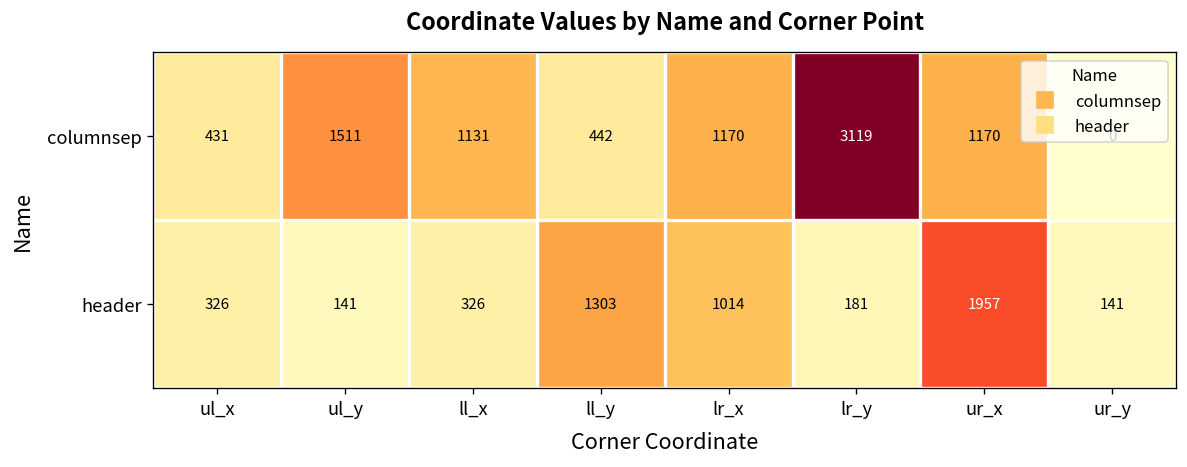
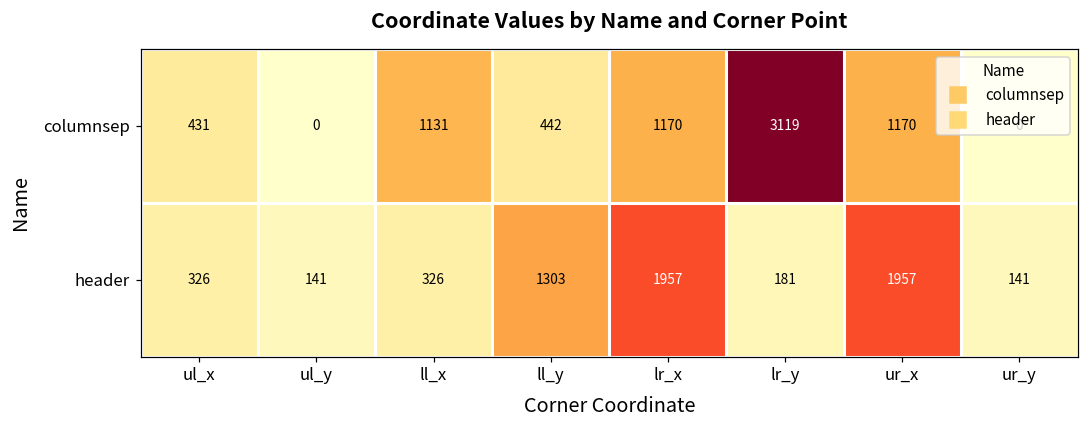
  {
    "columnsep": {
      "ul_x": 431,
-     "ul_y": 1511,
+     "ul_y": 0,
      "ll_x": 1131,
      "ll_y": 442,
      "lr_x": 1170,
      "lr_y": 3119,
      "ur_x": 1170
    },
    "header": {
      "ul_x": 326,
      "ul_y": 141,
      "ll_x": 326,
      "ll_y": 1303,
-     "lr_x": 1014,
+     "lr_x": 1957,
      "lr_y": 181,
      "ur_x": 1957,
      "ur_y": 141
    }
  }
